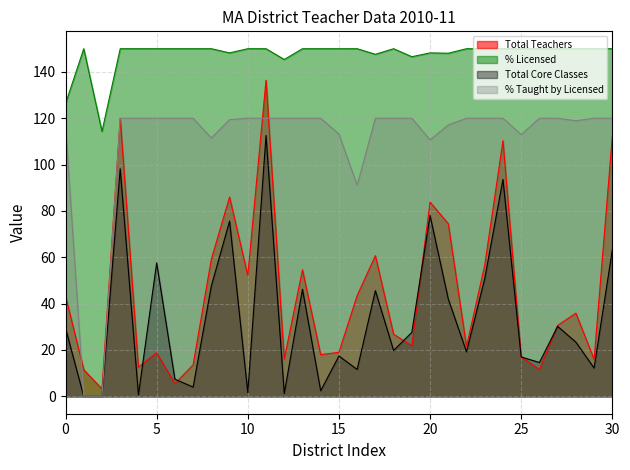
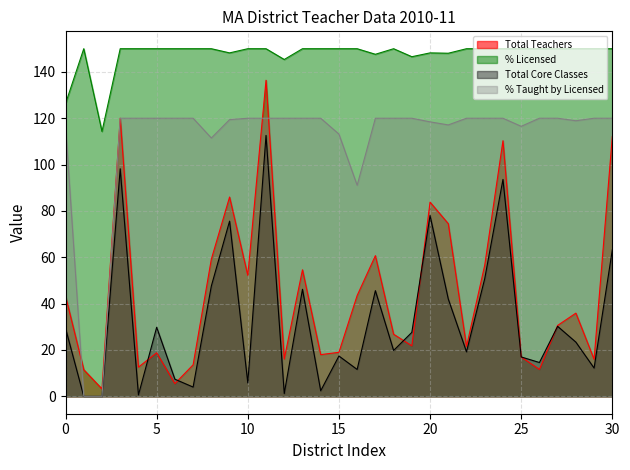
  {
    "Total Teachers": {
      "0": 43,
      "5": 19,
      "10": 52,
      "15": 19,
      "20": 84,
      "30": 112
    },
    "% Licensed": {
      "0": 126,
      "5": 150,
      "10": 150,
      "15": 150,
      "20": 148,
      "30": 150
    },
    "Total Core Classes": {
      "0": 29,
-     "5": 58,
-     "10": 2,
+     "5": 30,
+     "10": 6,
      "15": 17,
      "20": 78,
      "30": 63
    },
    "% Taught by Licensed": {
      "0": 117,
      "5": 120,
      "10": 120,
      "15": 113,
-     "20": 111,
-     "25": 113,
+     "20": 118,
+     "25": 117,
      "30": 120
    }
  }
